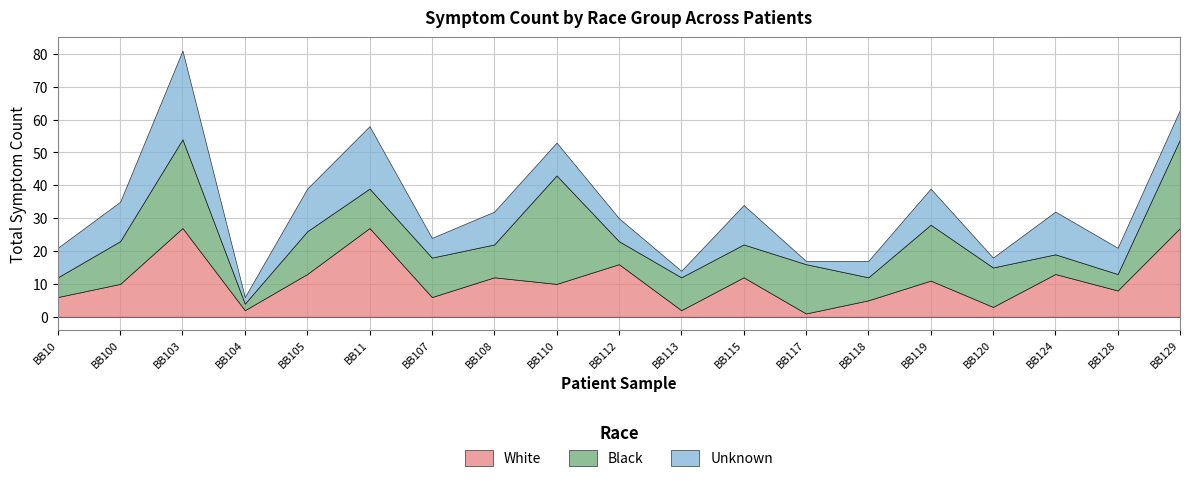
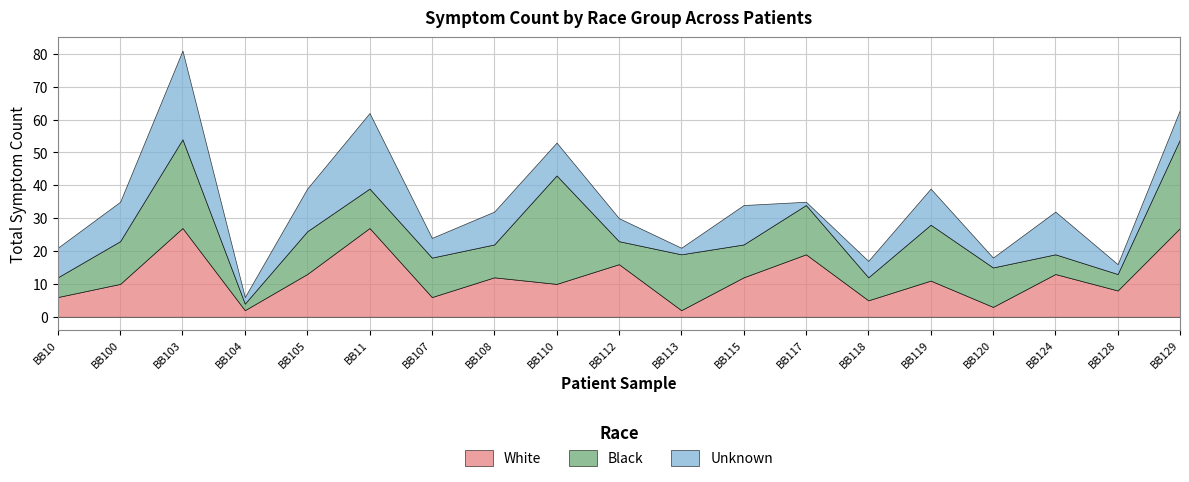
  {
    "White": {
      "BB10": 6,
      "BB100": 10,
      "BB103": 27,
      "BB104": 2,
      "BB105": 13,
      "BB11": 27,
      "BB107": 6,
      "BB108": 12,
      "BB110": 10,
      "BB112": 16,
      "BB113": 2,
      "BB115": 12,
-     "BB117": 1,
+     "BB117": 19,
      "BB118": 5,
      "BB119": 11,
      "BB120": 3,
      "BB124": 13,
      "BB128": 8,
      "BB129": 27
    },
    "Black": {
      "BB10": 6,
      "BB100": 13,
      "BB103": 27,
      "BB104": 2,
      "BB105": 13,
      "BB11": 12,
      "BB107": 12,
      "BB108": 10,
      "BB110": 33,
      "BB112": 7,
-     "BB113": 10,
+     "BB113": 17,
      "BB115": 10,
      "BB117": 15,
      "BB118": 7,
      "BB119": 17,
      "BB120": 12,
      "BB124": 6,
      "BB128": 5,
      "BB129": 27
    },
    "Unknown": {
      "BB10": 9,
      "BB100": 12,
      "BB103": 27,
      "BB104": 2,
      "BB105": 13,
-     "BB11": 19,
+     "BB11": 23,
      "BB107": 6,
      "BB108": 10,
      "BB110": 10,
      "BB112": 7,
      "BB113": 2,
      "BB115": 12,
      "BB117": 1,
      "BB118": 5,
      "BB119": 11,
      "BB120": 3,
      "BB124": 13,
-     "BB128": 8,
+     "BB128": 3,
      "BB129": 9
    }
  }
